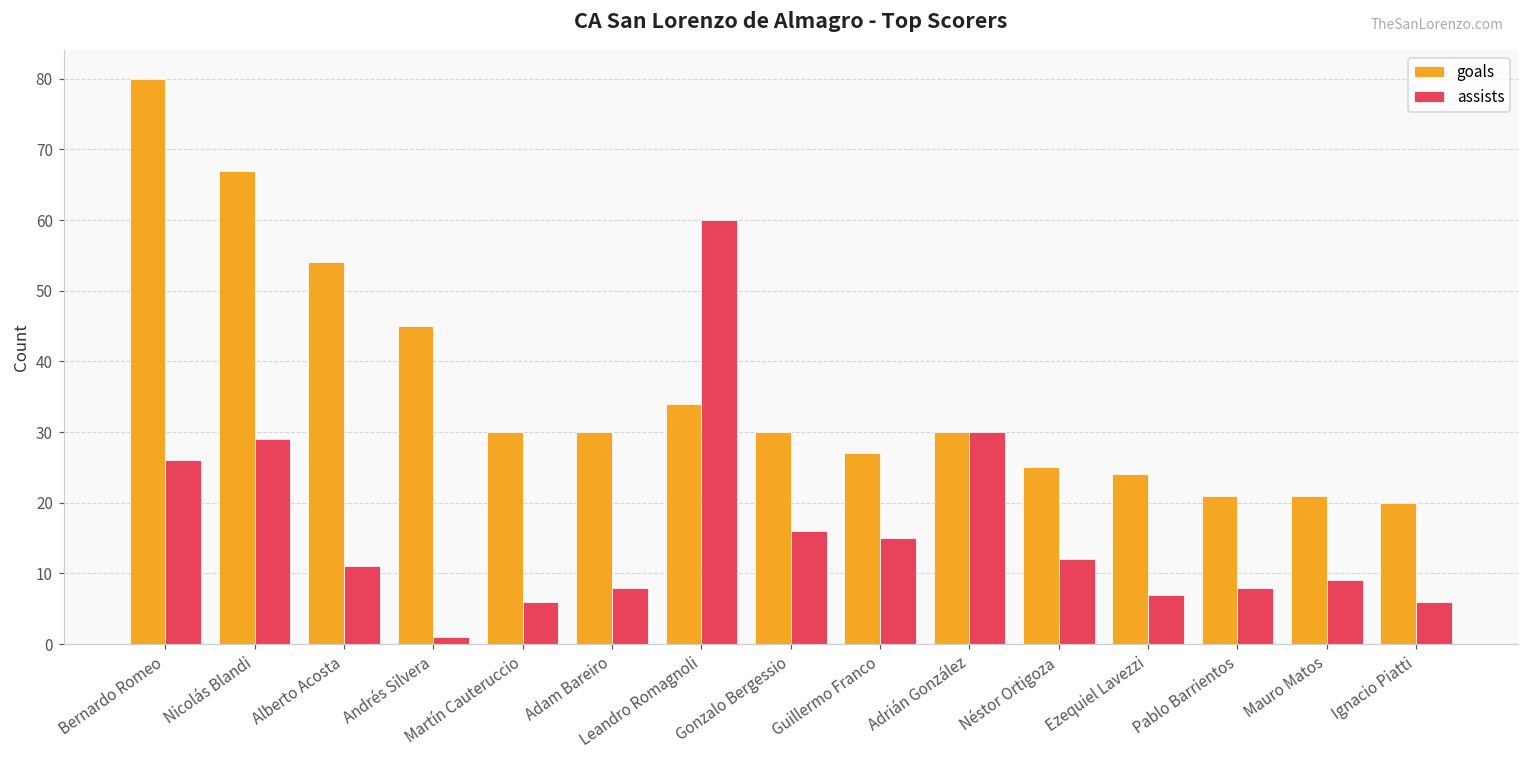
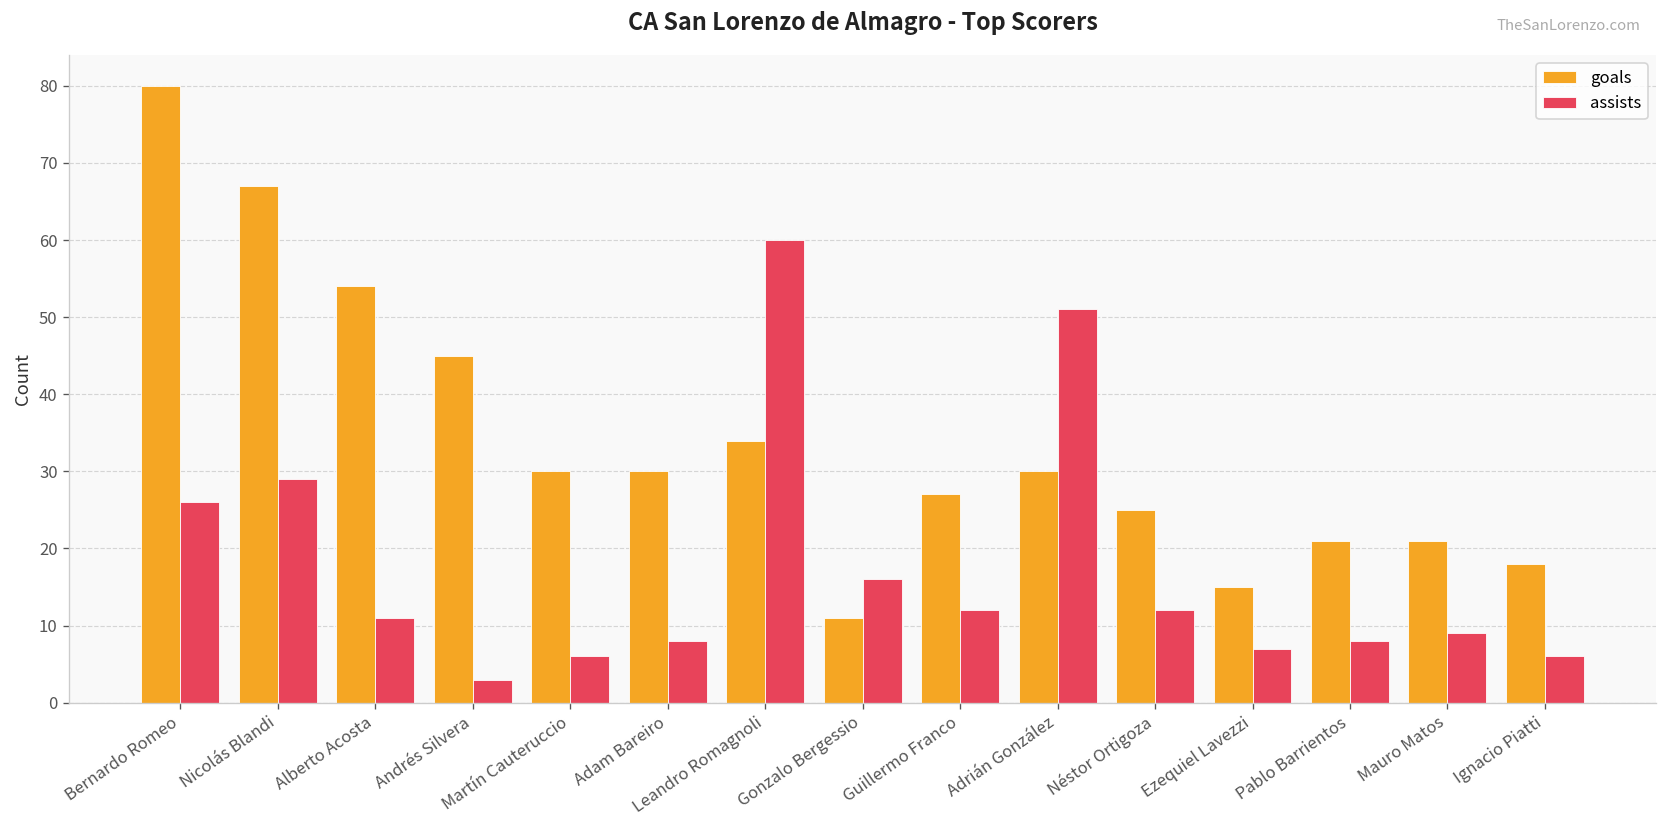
  {
    "goals": {
      "Bernardo Romeo": 80,
      "Nicolás Blandi": 67,
      "Alberto Acosta": 54,
      "Andrés Silvera": 45,
      "Martín Cauteruccio": 30,
      "Adam Bareiro": 30,
      "Leandro Romagnoli": 34,
-     "Gonzalo Bergessio": 30,
+     "Gonzalo Bergessio": 11,
      "Guillermo Franco": 27,
      "Adrián González": 30,
      "Néstor Ortigoza": 25,
-     "Ezequiel Lavezzi": 24,
+     "Ezequiel Lavezzi": 15,
      "Pablo Barrientos": 21,
      "Mauro Matos": 21,
-     "Ignacio Piatti": 20
+     "Ignacio Piatti": 18
    },
    "assists": {
      "Bernardo Romeo": 26,
      "Nicolás Blandi": 29,
      "Alberto Acosta": 11,
-     "Andrés Silvera": 1,
+     "Andrés Silvera": 3,
      "Martín Cauteruccio": 6,
      "Adam Bareiro": 8,
      "Leandro Romagnoli": 60,
      "Gonzalo Bergessio": 16,
-     "Guillermo Franco": 15,
-     "Adrián González": 30,
+     "Guillermo Franco": 12,
+     "Adrián González": 51,
      "Néstor Ortigoza": 12,
      "Ezequiel Lavezzi": 7,
      "Pablo Barrientos": 8,
      "Mauro Matos": 9,
      "Ignacio Piatti": 6
    }
  }
